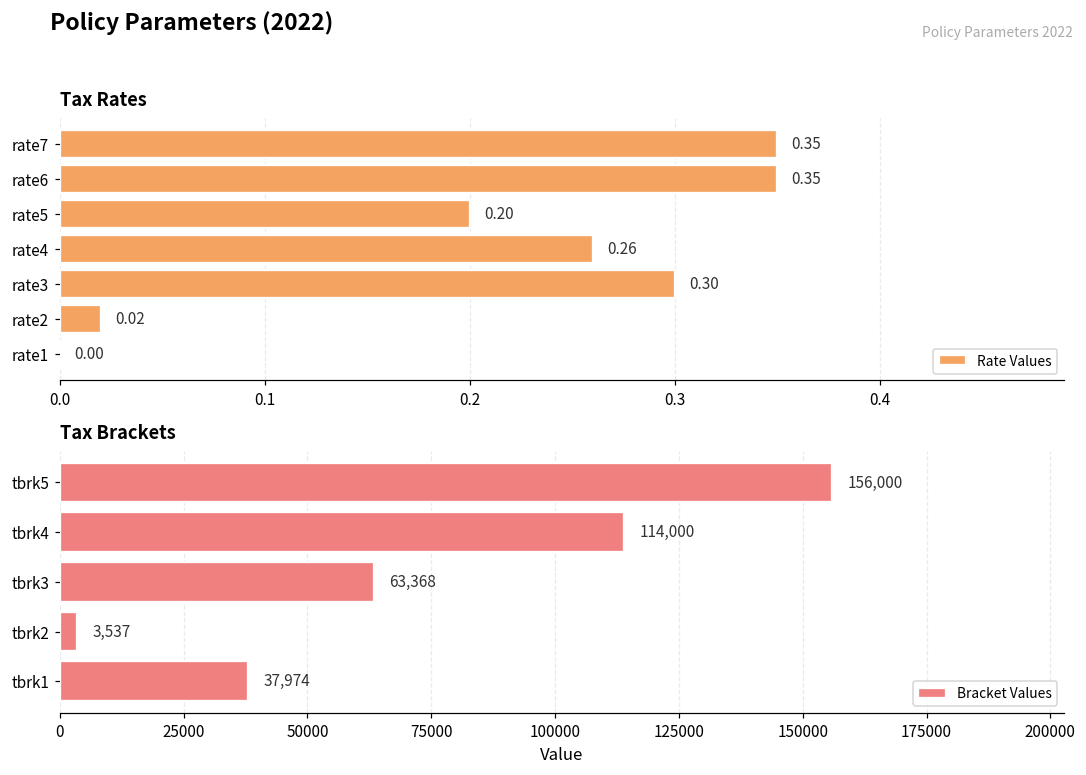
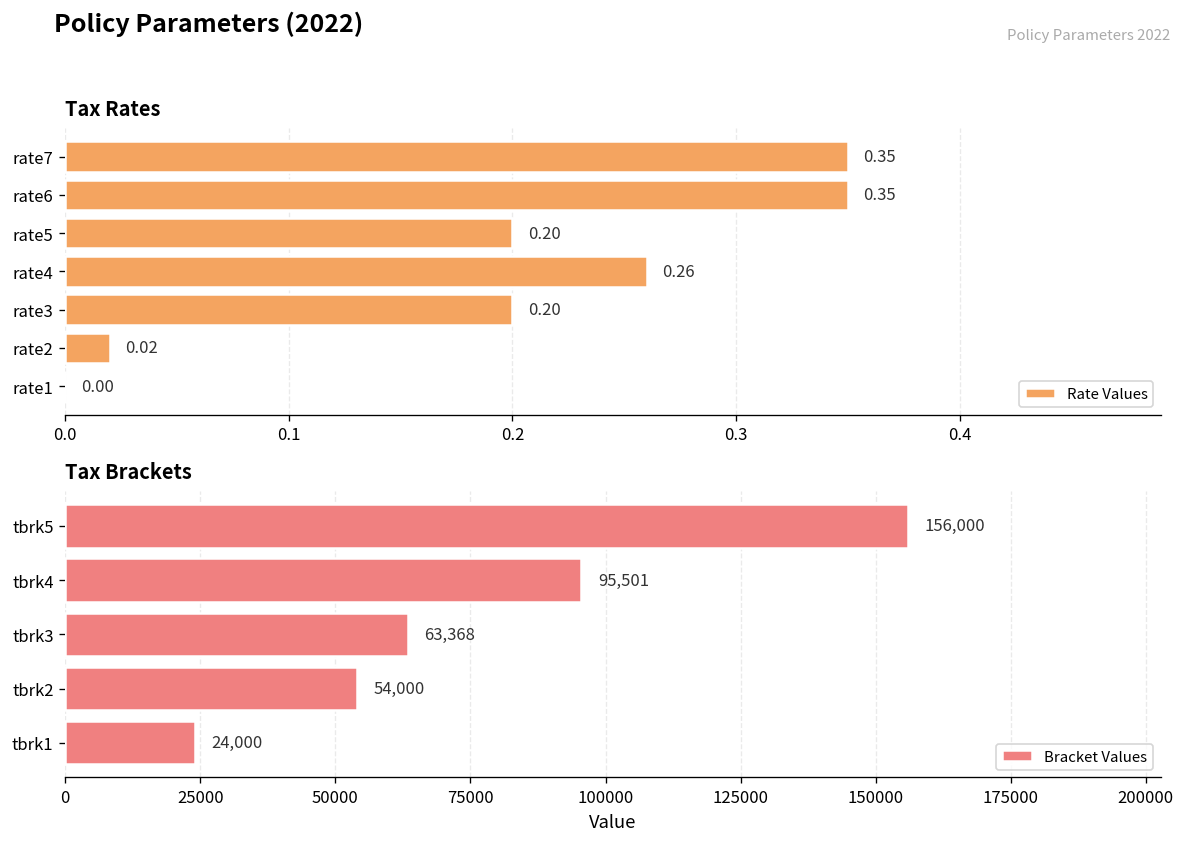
  {
    "Tax Rates": {
      "rate7": "0.35",
      "rate6": "0.35",
      "rate5": "0.20",
      "rate4": "0.26",
-     "rate3": "0.30",
+     "rate3": "0.20",
      "rate2": "0.02",
      "rate1": "0.00"
    },
    "Tax Brackets": {
      "tbrk5": "156,000",
-     "tbrk4": "114,000",
+     "tbrk4": "95,501",
      "tbrk3": "63,368",
-     "tbrk2": "3,537",
-     "tbrk1": "37,974"
+     "tbrk2": "54,000",
+     "tbrk1": "24,000"
    }
  }
